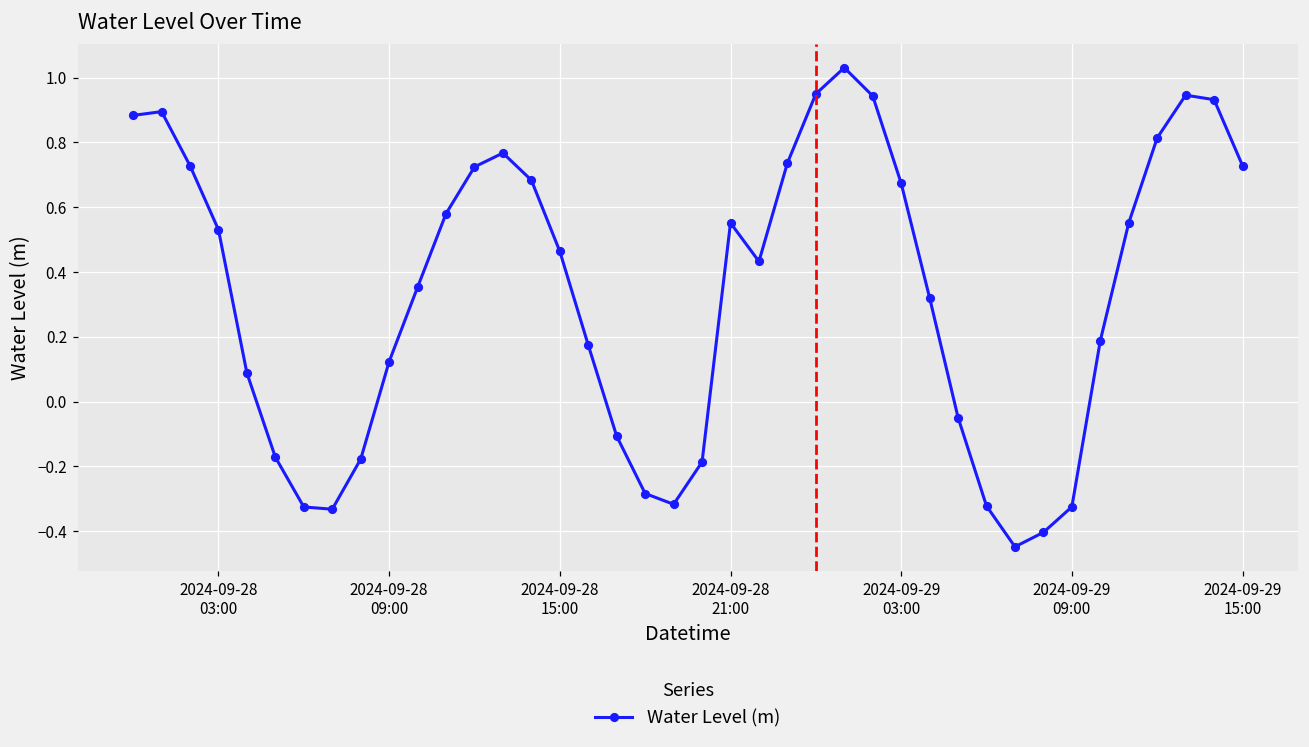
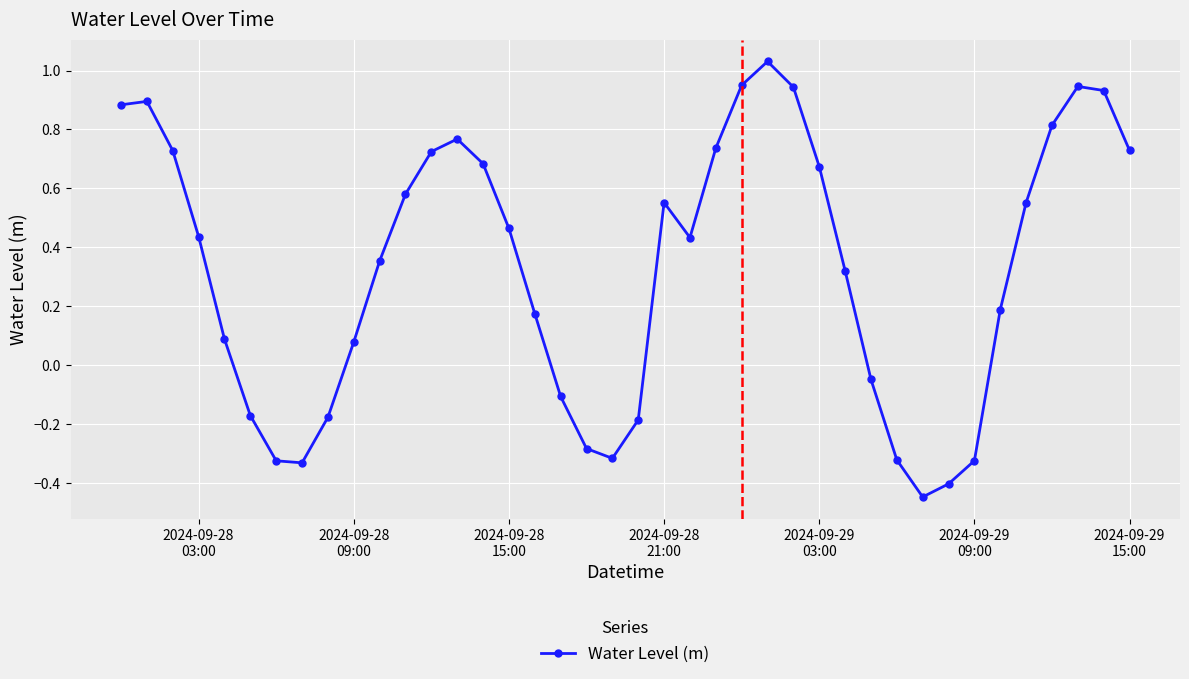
  {
-   "2024-09-28 03:00": 0.53,
-   "2024-09-28 09:00": 0.12,
+   "2024-09-28 03:00": 0.44,
+   "2024-09-28 09:00": 0.08,
    "2024-09-28 15:00": 0.46,
    "2024-09-28 21:00": 0.55,
    "2024-09-29 03:00": 0.67,
    "2024-09-29 09:00": -0.32,
    "2024-09-29 15:00": 0.73
  }
